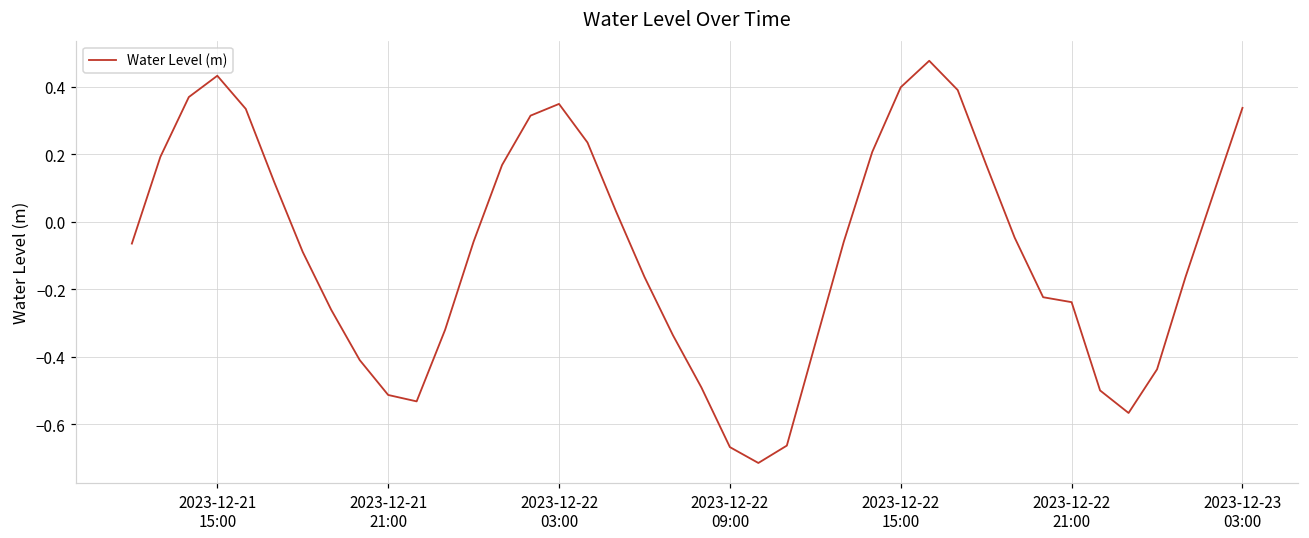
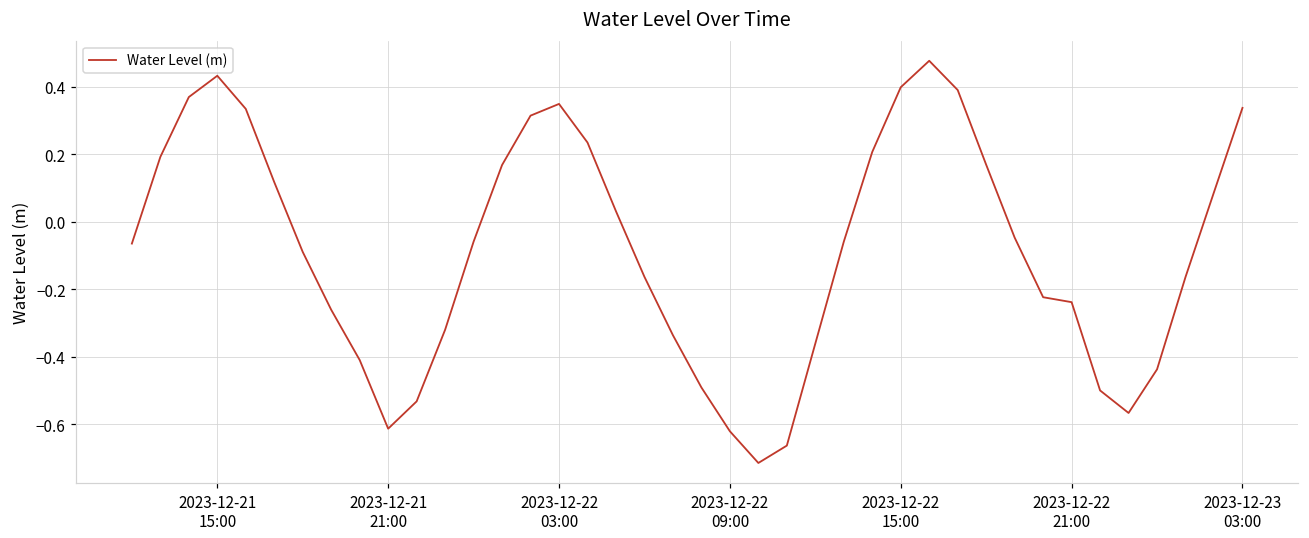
  {
    "2023-12-21 15:00": 0.43,
-   "2023-12-21 21:00": -0.51,
+   "2023-12-21 21:00": -0.61,
    "2023-12-22 03:00": 0.35,
-   "2023-12-22 09:00": -0.67,
+   "2023-12-22 09:00": -0.62,
    "2023-12-22 15:00": 0.40,
    "2023-12-22 21:00": -0.24,
    "2023-12-23 03:00": 0.34
  }
